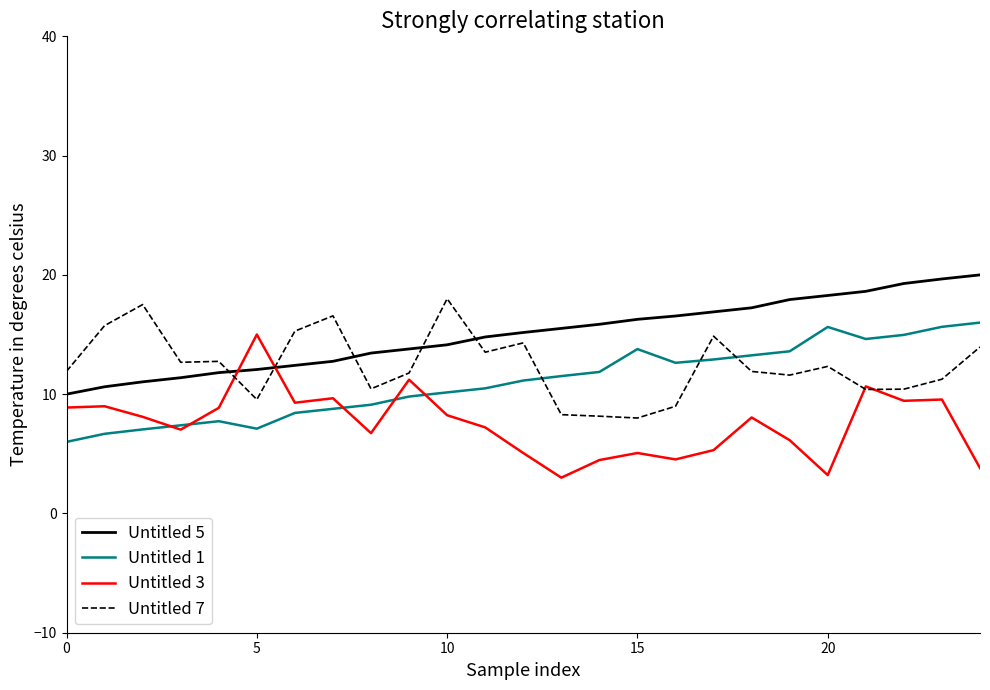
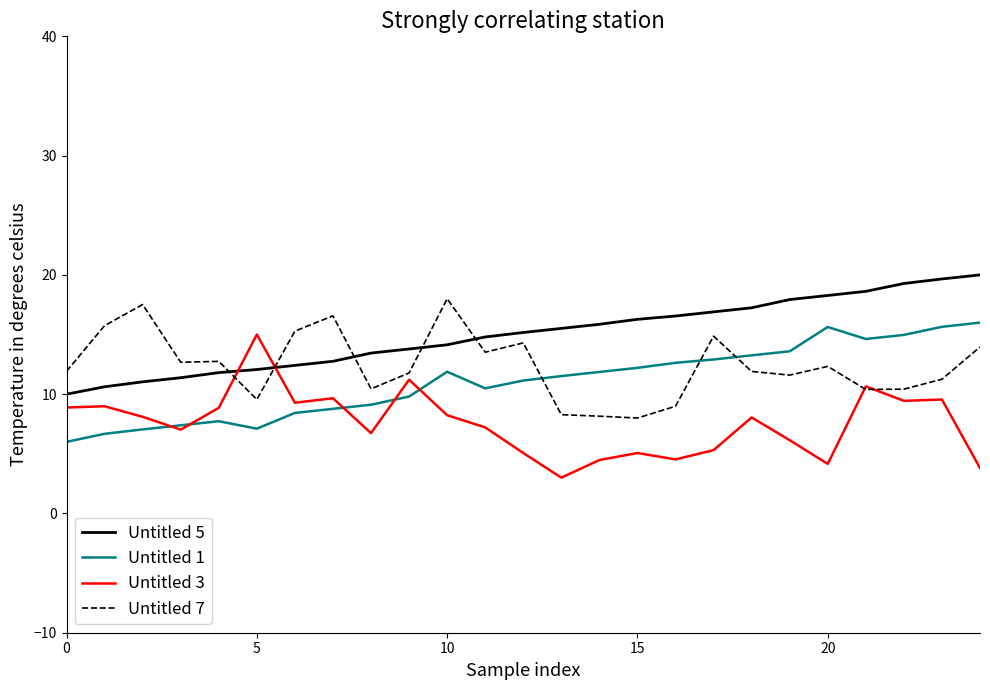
  {
    "Untitled 1": {
      "0": 6.0,
      "5": 7.1,
-     "10": 10.1,
-     "15": 13.8,
+     "10": 11.9,
+     "15": 12.2,
      "20": 15.6
    },
    "Untitled 3": {
      "0": 8.9,
      "5": 15.0,
      "10": 8.2,
      "15": 5.1,
-     "20": 3.2
+     "20": 4.2
    }
  }
